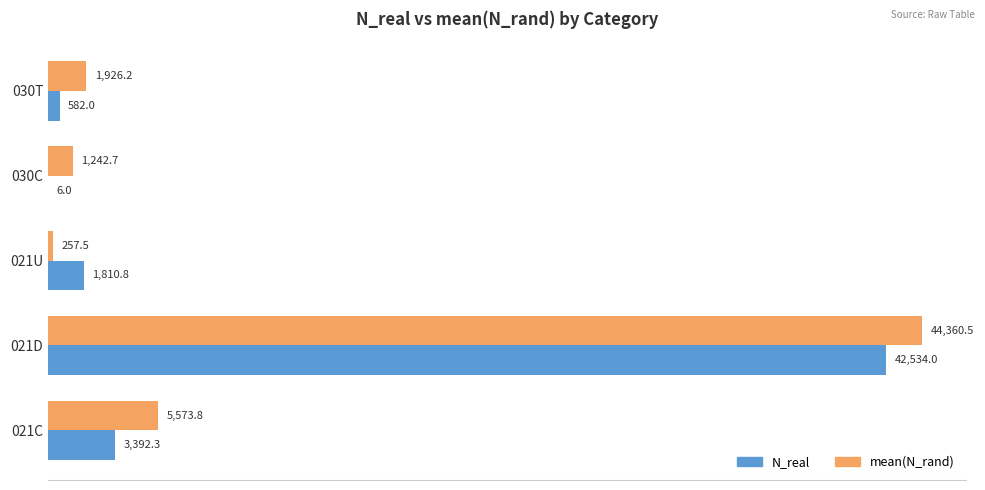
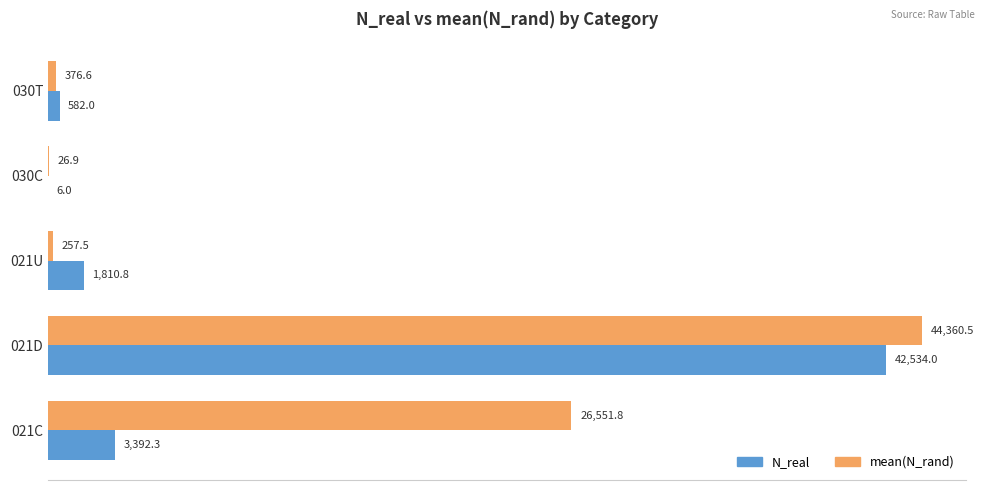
  {
    "N_real": {
      "030T": "582.0",
      "030C": "6.0",
      "021U": "1,810.8",
      "021D": "42,534.0",
      "021C": "3,392.3"
    },
    "mean(N_rand)": {
-     "030T": "1,926.2",
-     "030C": "1,242.7",
+     "030T": "376.6",
+     "030C": "26.9",
      "021U": "257.5",
      "021D": "44,360.5",
-     "021C": "5,573.8"
+     "021C": "26,551.8"
    }
  }
